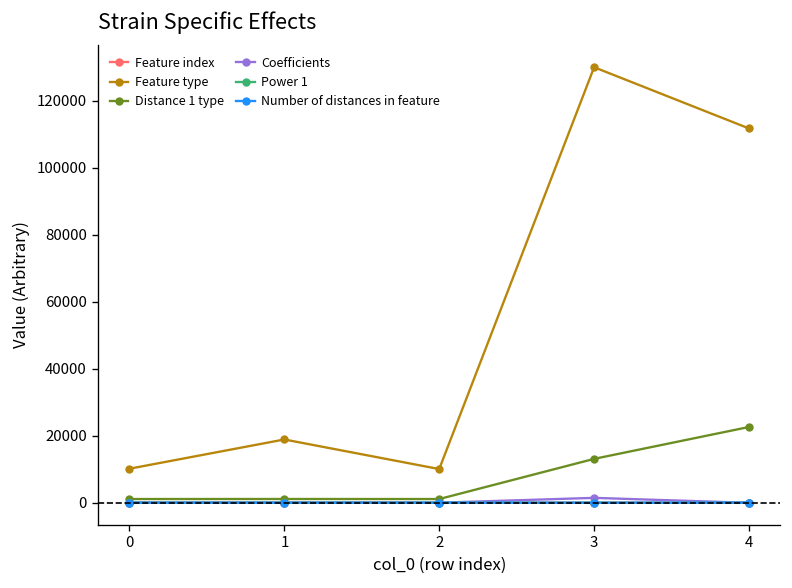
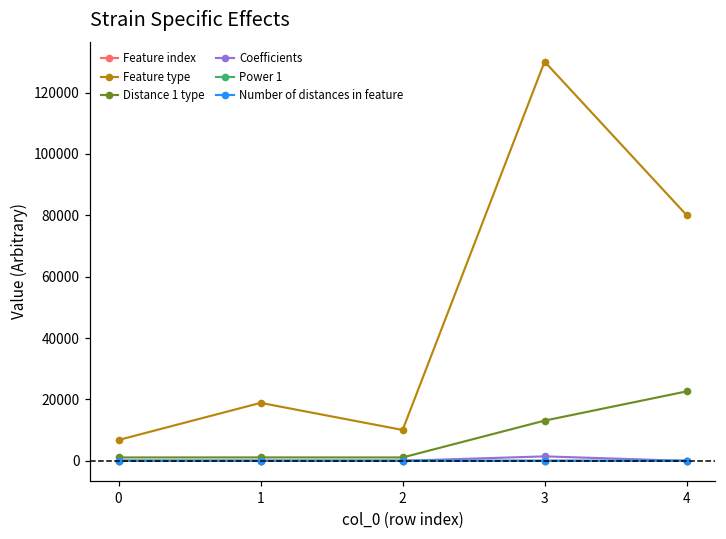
  {
    "Number of distances in feature": {
      "3": 0
    },
    "Feature type": {
-     "0": 10000,
+     "0": 7000,
      "1": 19000,
      "2": 10000,
      "3": 130000,
-     "4": 112000
+     "4": 80000
    },
    "Distance 1 type": {
      "0": 1000,
      "1": 1000,
      "2": 1000,
      "3": 13000,
      "4": 23000
    },
    "Coefficients": {
      "3": 1000
    }
  }
